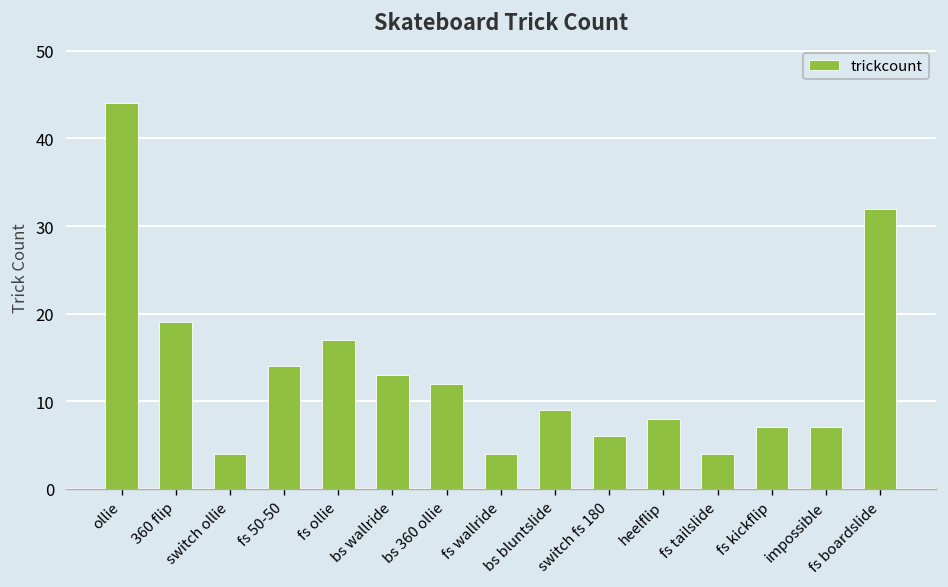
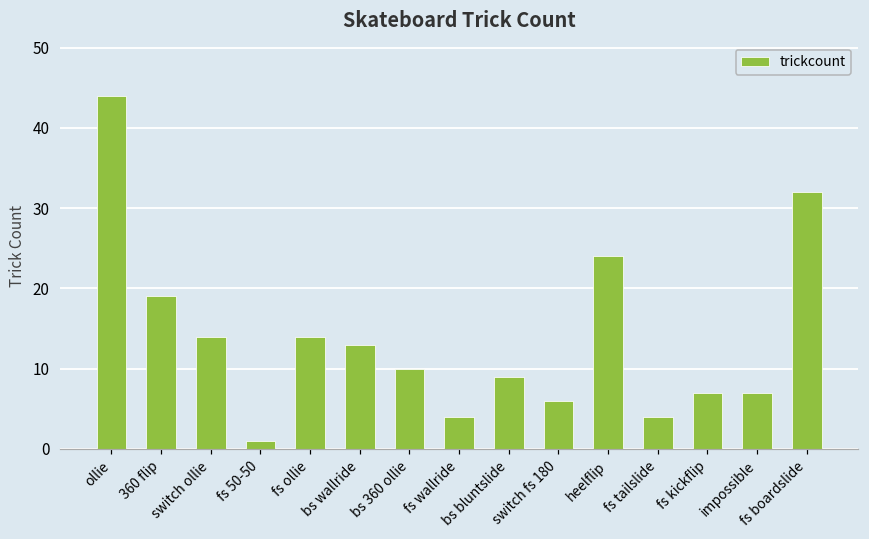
  {
    "ollie": 44,
    "360 flip": 19,
-   "switch ollie": 4,
-   "fs 50-50": 14,
-   "fs ollie": 17,
+   "switch ollie": 14,
+   "fs 50-50": 1,
+   "fs ollie": 14,
    "bs wallride": 13,
-   "bs 360 ollie": 12,
+   "bs 360 ollie": 10,
    "fs wallride": 4,
    "bs bluntslide": 9,
    "switch fs 180": 6,
-   "heelflip": 8,
+   "heelflip": 24,
    "fs tailslide": 4,
    "fs kickflip": 7,
    "impossible": 7,
    "fs boardslide": 32
  }
